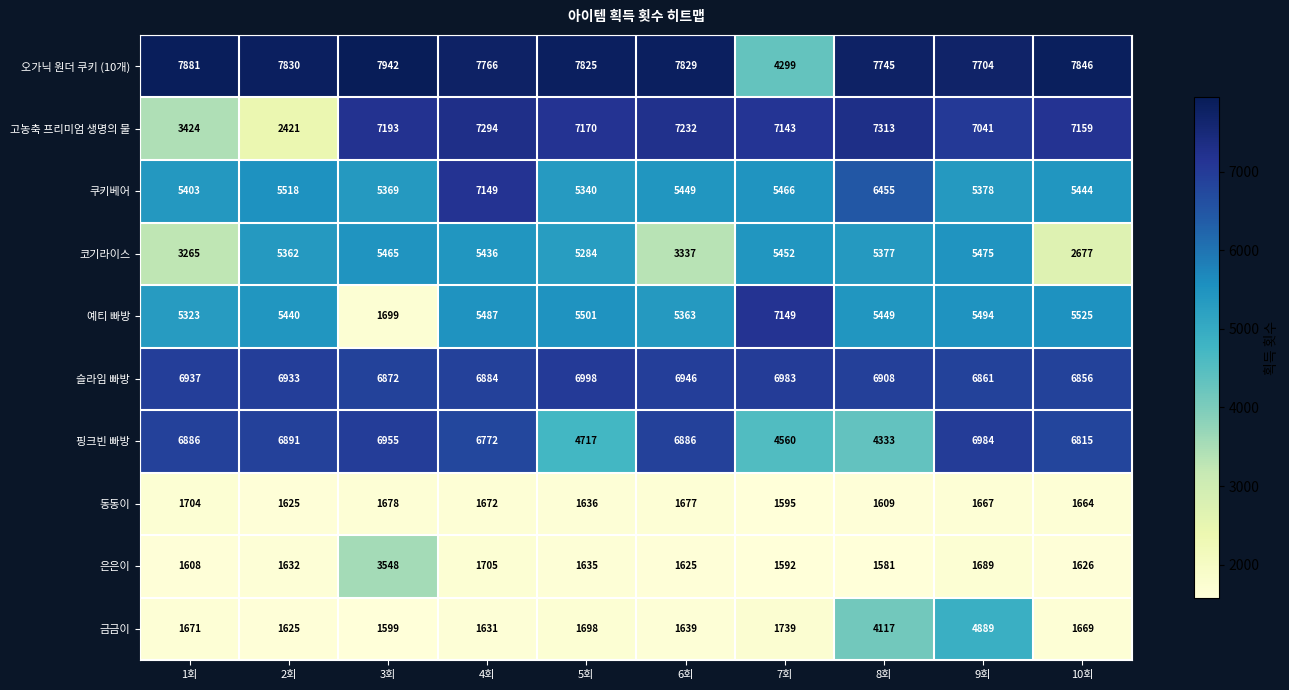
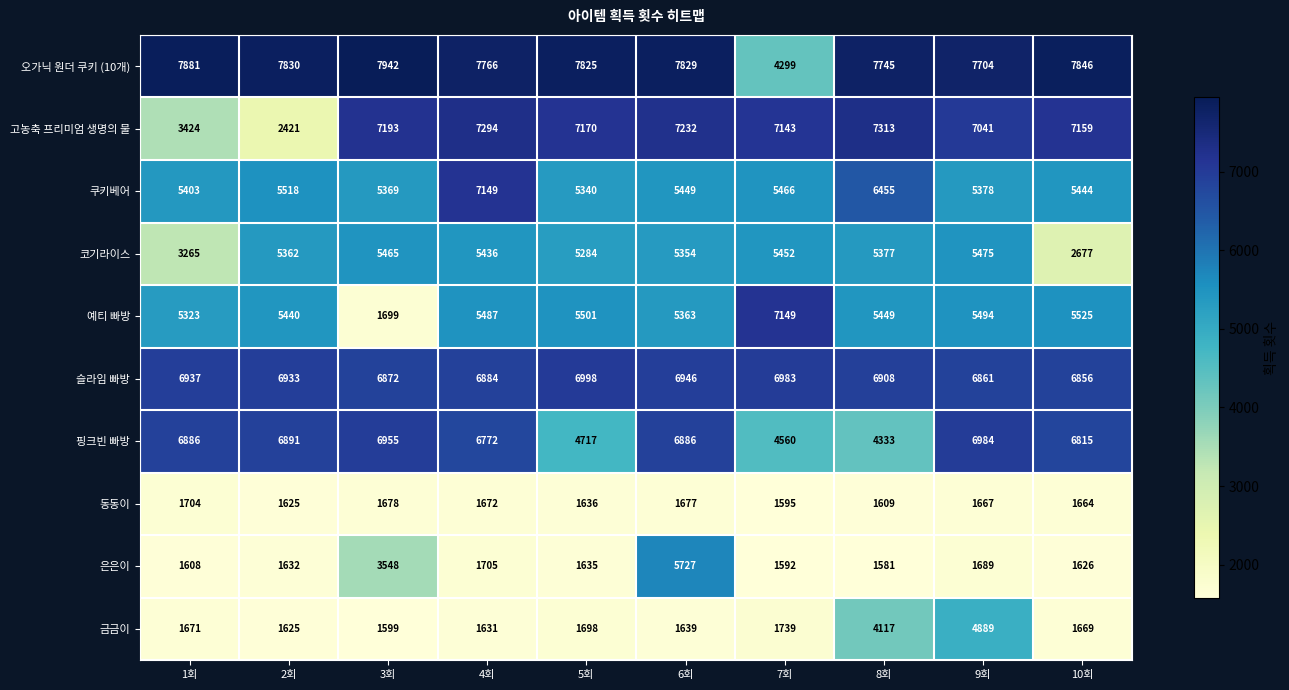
  {
    "오가닉 원더 쿠키 (10개)": {
      "1회": 7881,
      "2회": 7830,
      "3회": 7942,
      "4회": 7766,
      "5회": 7825,
      "6회": 7829,
      "7회": 4299,
      "8회": 7745,
      "9회": 7704,
      "10회": 7846
    },
    "고농축 프리미엄 생명의 물": {
      "1회": 3424,
      "2회": 2421,
      "3회": 7193,
      "4회": 7294,
      "5회": 7170,
      "6회": 7232,
      "7회": 7143,
      "8회": 7313,
      "9회": 7041,
      "10회": 7159
    },
    "쿠키베어": {
      "1회": 5403,
      "2회": 5518,
      "3회": 5369,
      "4회": 7149,
      "5회": 5340,
      "6회": 5449,
      "7회": 5466,
      "8회": 6455,
      "9회": 5378,
      "10회": 5444
    },
    "코기라이스": {
      "1회": 3265,
      "2회": 5362,
      "3회": 5465,
      "4회": 5436,
      "5회": 5284,
-     "6회": 3337,
+     "6회": 5354,
      "7회": 5452,
      "8회": 5377,
      "9회": 5475,
      "10회": 2677
    },
    "예티 빠방": {
      "1회": 5323,
      "2회": 5440,
      "3회": 1699,
      "4회": 5487,
      "5회": 5501,
      "6회": 5363,
      "7회": 7149,
      "8회": 5449,
      "9회": 5494,
      "10회": 5525
    },
    "슬라임 빠방": {
      "1회": 6937,
      "2회": 6933,
      "3회": 6872,
      "4회": 6884,
      "5회": 6998,
      "6회": 6946,
      "7회": 6983,
      "8회": 6908,
      "9회": 6861,
      "10회": 6856
    },
    "핑크빈 빠방": {
      "1회": 6886,
      "2회": 6891,
      "3회": 6955,
      "4회": 6772,
      "5회": 4717,
      "6회": 6886,
      "7회": 4560,
      "8회": 4333,
      "9회": 6984,
      "10회": 6815
    },
    "동동이": {
      "1회": 1704,
      "2회": 1625,
      "3회": 1678,
      "4회": 1672,
      "5회": 1636,
      "6회": 1677,
      "7회": 1595,
      "8회": 1609,
      "9회": 1667,
      "10회": 1664
    },
    "은은이": {
      "1회": 1608,
      "2회": 1632,
      "3회": 3548,
      "4회": 1705,
      "5회": 1635,
-     "6회": 1625,
+     "6회": 5727,
      "7회": 1592,
      "8회": 1581,
      "9회": 1689,
      "10회": 1626
    },
    "금금이": {
      "1회": 1671,
      "2회": 1625,
      "3회": 1599,
      "4회": 1631,
      "5회": 1698,
      "6회": 1639,
      "7회": 1739,
      "8회": 4117,
      "9회": 4889,
      "10회": 1669
    }
  }
